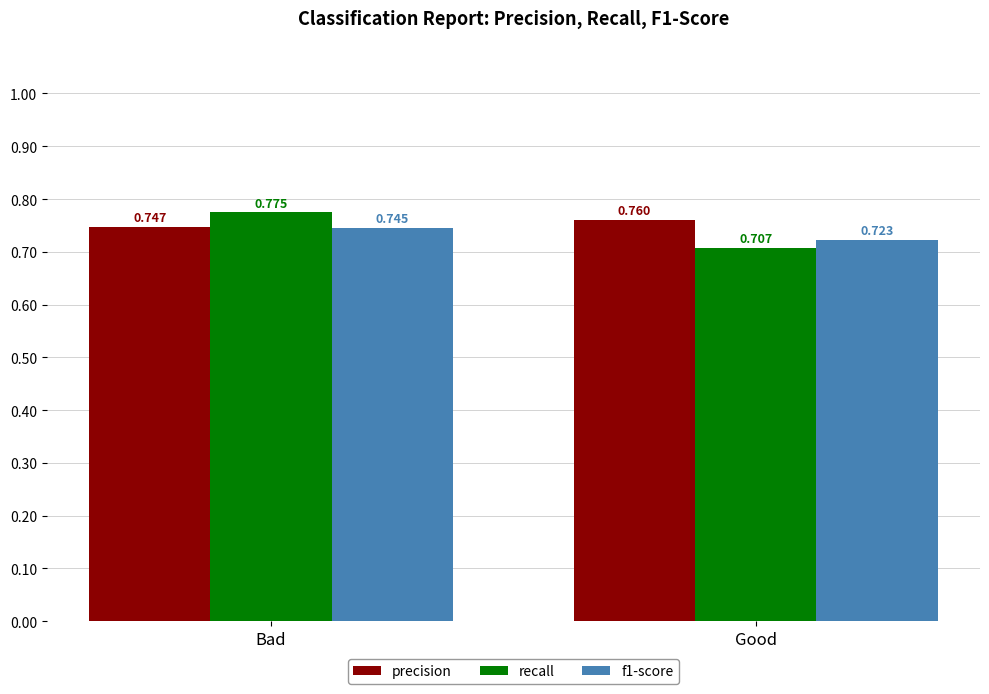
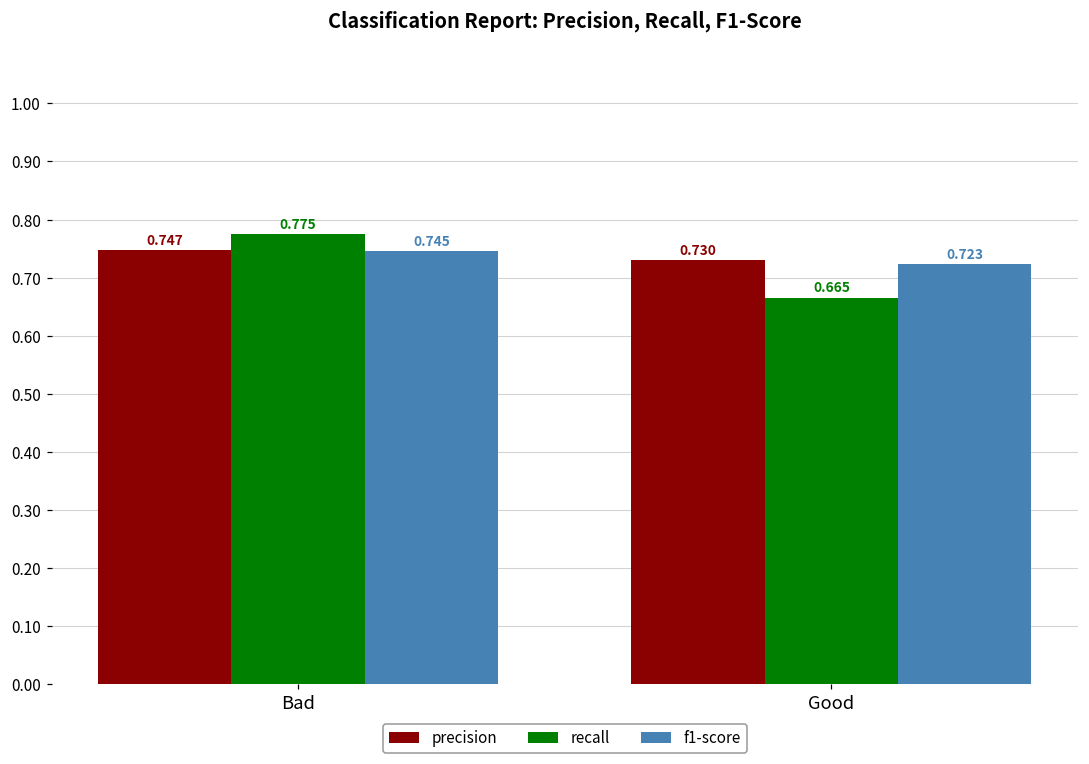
  {
    "precision": {
      "Bad": 0.747,
-     "Good": 0.760
+     "Good": 0.730
    },
    "recall": {
      "Bad": 0.775,
-     "Good": 0.707
+     "Good": 0.665
    },
    "f1-score": {
      "Bad": 0.745,
      "Good": 0.723
    }
  }
